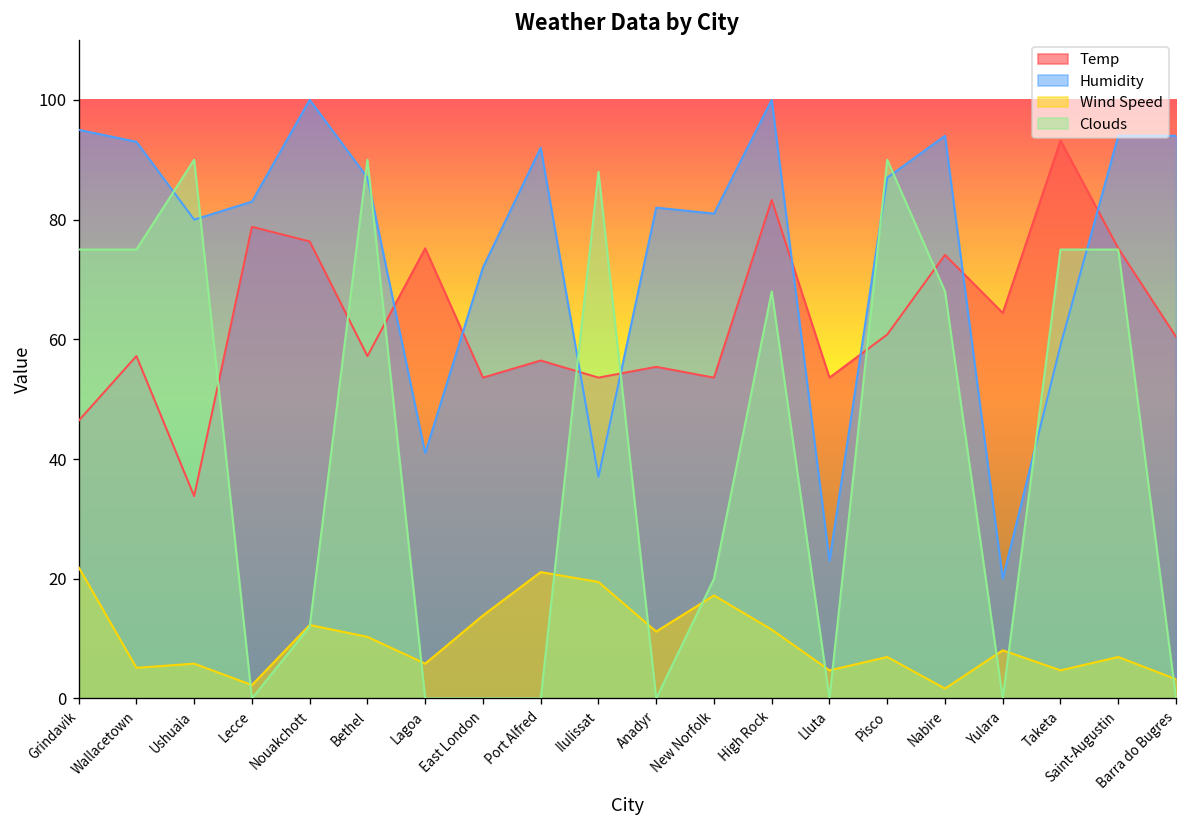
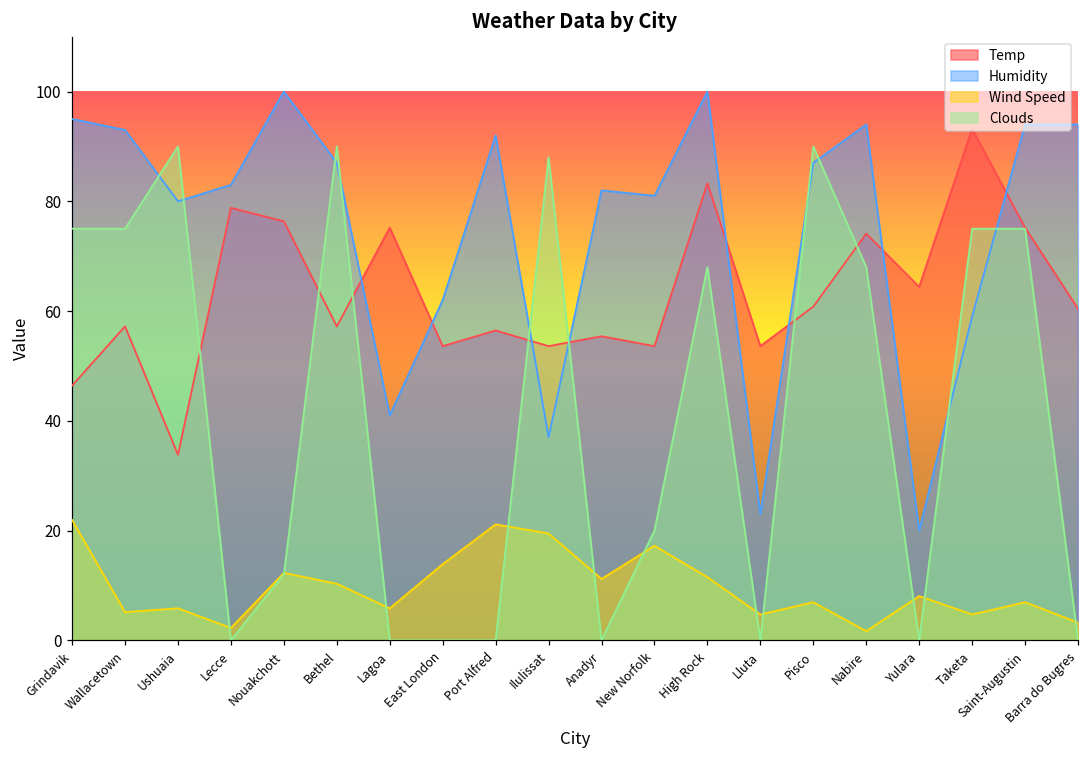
  {
    "Temp": {
      "Grindavik": 46,
      "Wallacetown": 57,
      "Ushuaia": 34,
      "Lecce": 79,
      "Nouakchott": 76,
      "Bethel": 57,
      "Lagoa": 75,
      "East London": 54,
      "Port Alfred": 56,
      "Ilulissat": 54,
      "Anadyr": 55,
      "New Norfolk": 54,
      "High Rock": 83,
      "Lluta": 54,
      "Pisco": 61,
      "Nabire": 74,
      "Yulara": 64,
      "Barra do Bugres": 60
    },
    "Humidity": {
      "Grindavik": 95,
      "Wallacetown": 93,
      "Ushuaia": 80,
      "Lecce": 83,
      "Nouakchott": 100,
      "Bethel": 87,
      "Lagoa": 41,
-     "East London": 72,
+     "East London": 62,
      "Port Alfred": 92,
      "Ilulissat": 37,
      "Anadyr": 82,
      "New Norfolk": 81,
      "High Rock": 100,
      "Lluta": 23,
      "Pisco": 87,
      "Nabire": 94,
      "Yulara": 20,
      "Taketa": 59,
      "Barra do Bugres": 94
    },
    "Wind Speed": {
      "Grindavik": 22,
      "Wallacetown": 5,
      "Ushuaia": 6,
      "Lecce": 2,
      "Bethel": 10,
      "Lagoa": 6,
      "East London": 14,
      "Port Alfred": 21,
      "Ilulissat": 19,
      "Anadyr": 11,
      "New Norfolk": 17,
      "High Rock": 12,
      "Lluta": 5,
      "Pisco": 7,
      "Nabire": 2,
      "Yulara": 8,
      "Taketa": 5,
      "Saint-Augustin": 7,
      "Barra do Bugres": 3
    },
    "Clouds": {
      "Grindavik": 75,
      "Wallacetown": 75,
      "Ushuaia": 90,
      "Lecce": 0,
      "Bethel": 90,
      "Lagoa": 0,
      "East London": 0,
      "Port Alfred": 0,
      "Ilulissat": 88,
      "Anadyr": 0,
      "New Norfolk": 20,
      "High Rock": 68,
      "Lluta": 0,
      "Pisco": 90,
      "Nabire": 68,
      "Yulara": 0,
      "Taketa": 75,
      "Barra do Bugres": 0
    }
  }
